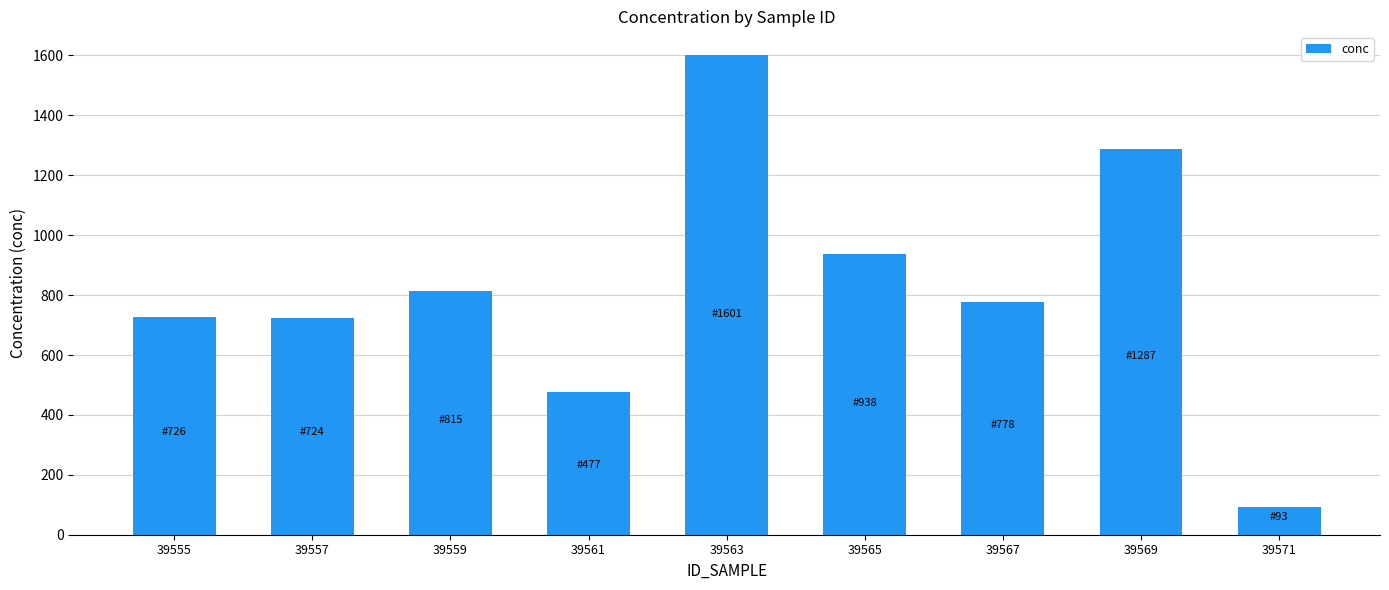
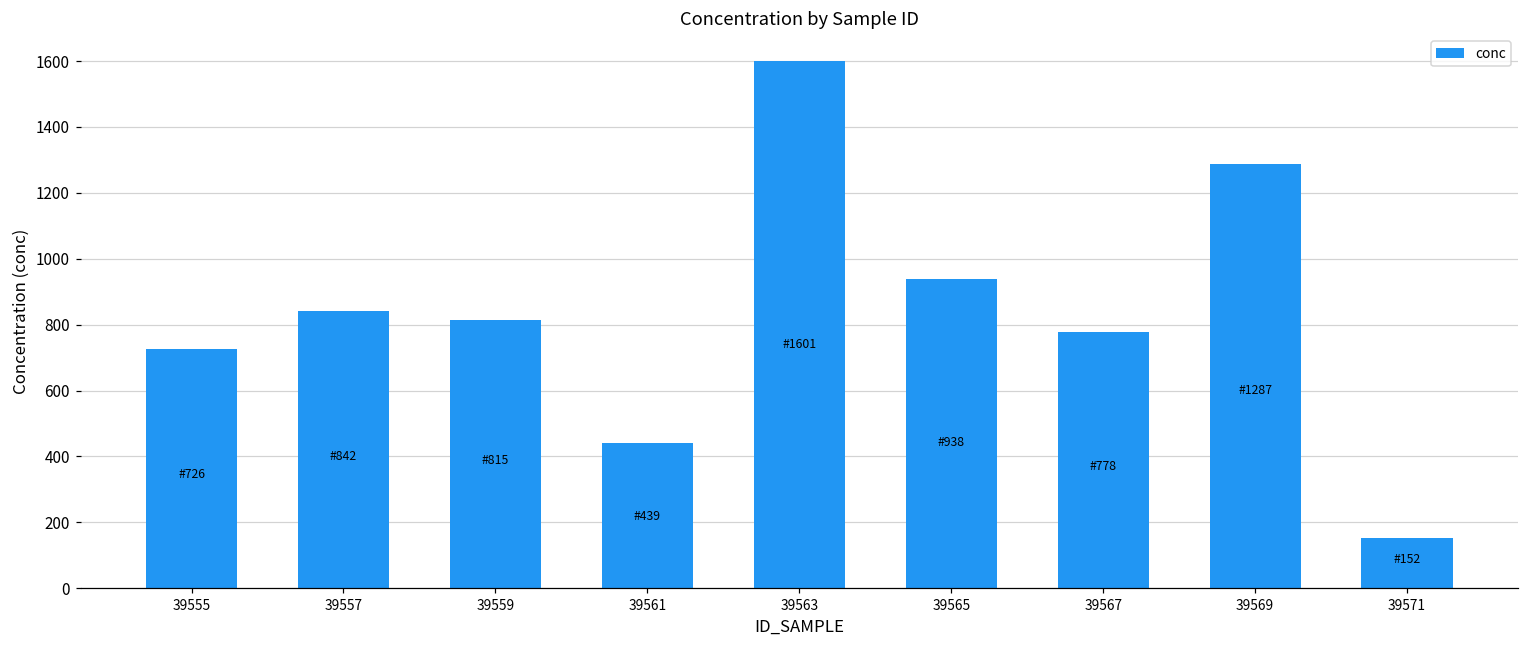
  {
    "39555": 726,
-   "39557": 724,
+   "39557": 842,
    "39559": 815,
-   "39561": 477,
+   "39561": 439,
    "39563": 1601,
    "39565": 938,
    "39567": 778,
    "39569": 1287,
-   "39571": 93
+   "39571": 152
  }
